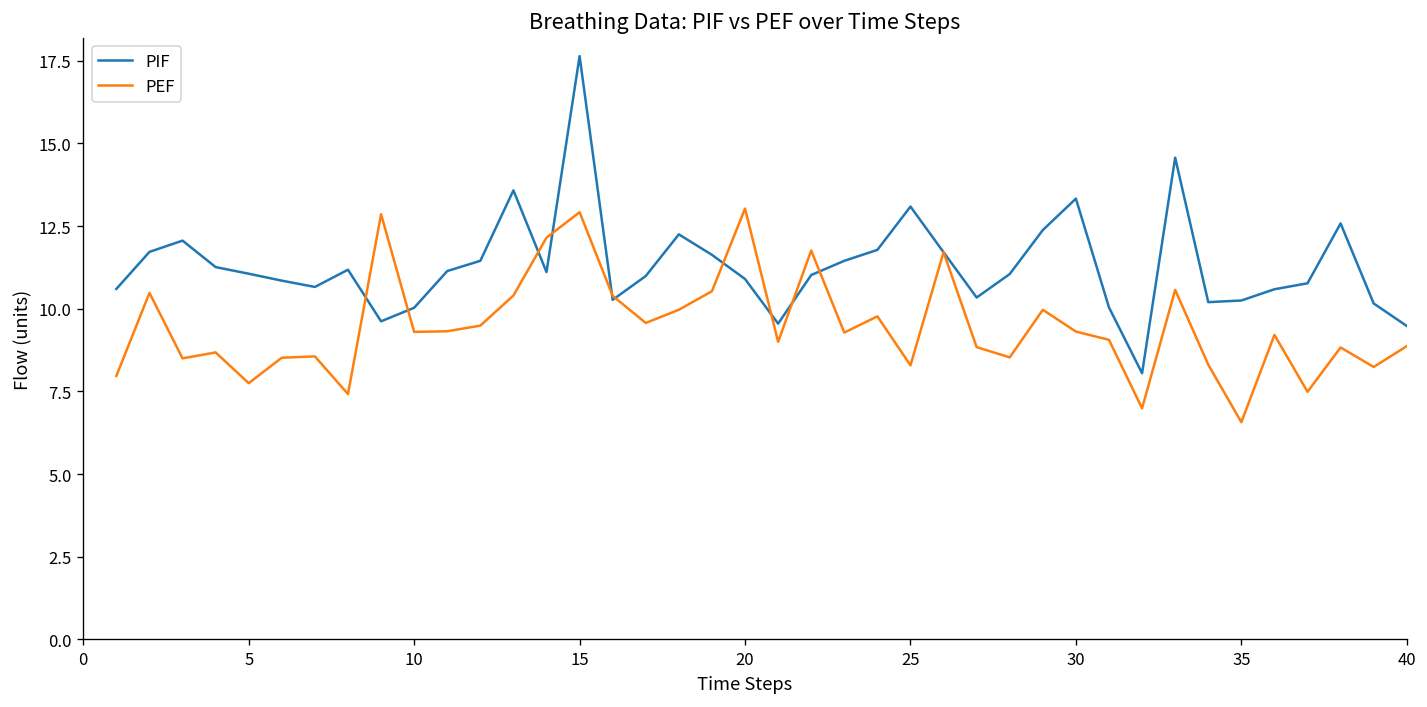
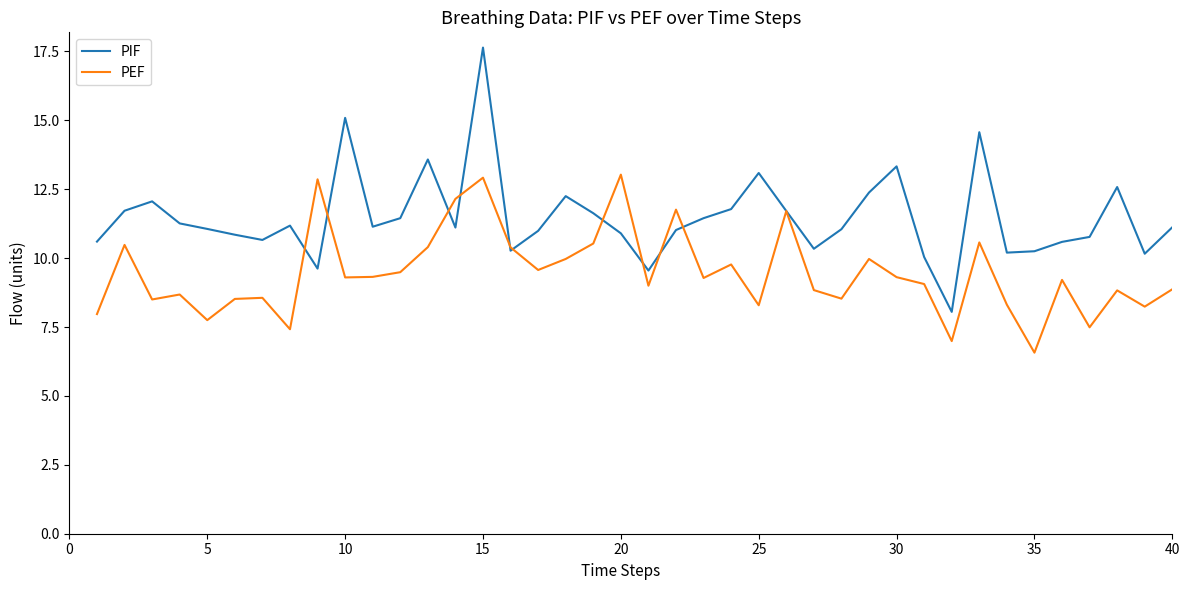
  {
    "PIF": {
      "5": 11.1,
-     "10": 10.0,
+     "10": 15.1,
      "15": 17.6,
      "20": 10.9,
      "25": 13.1,
      "30": 13.3,
      "35": 10.3,
-     "40": 9.5
+     "40": 11.1
    },
    "PEF": {
      "5": 7.8,
      "10": 9.3,
      "15": 12.9,
      "20": 13.0,
      "25": 8.3,
      "30": 9.3,
      "35": 6.6,
      "40": 8.9
    }
  }
